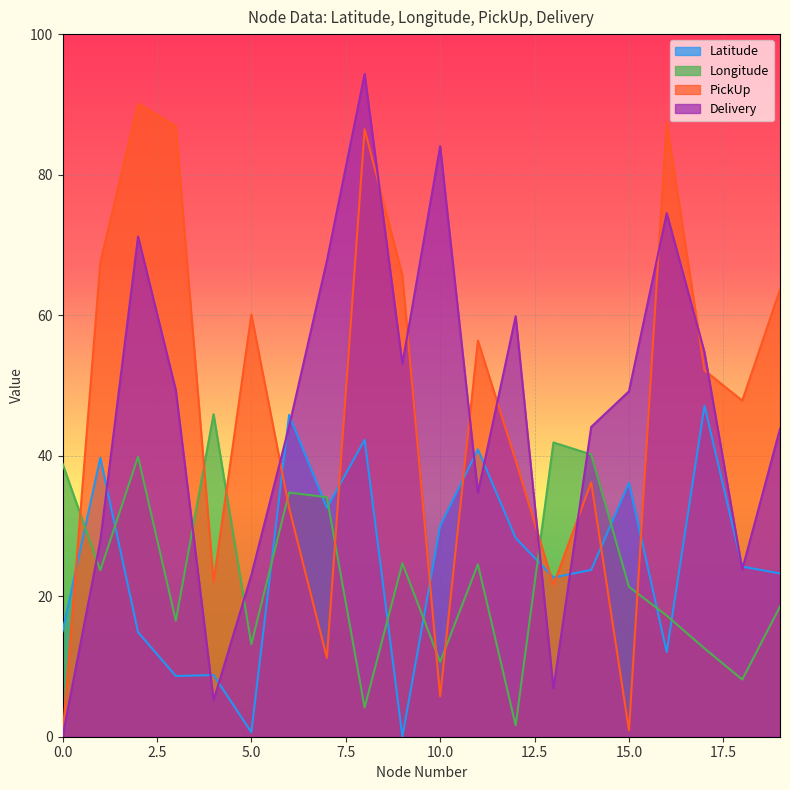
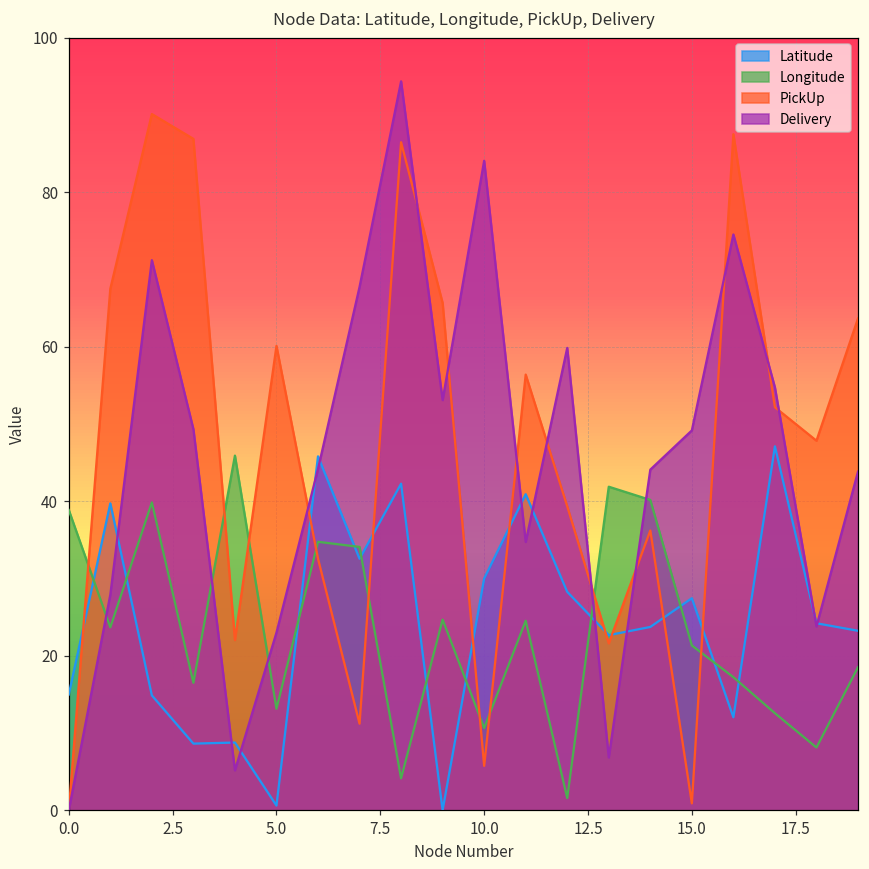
  {
    "Latitude": {
      "0.0": 15,
      "5.0": 1,
      "10.0": 30,
-     "15.0": 36
+     "15.0": 27
    },
    "Longitude": {
      "0.0": 39,
      "5.0": 13,
      "10.0": 11,
      "15.0": 21
    },
    "PickUp": {
      "5.0": 60,
      "10.0": 6,
      "15.0": 1
    },
    "Delivery": {
      "5.0": 23,
      "10.0": 84,
      "15.0": 49
    }
  }
